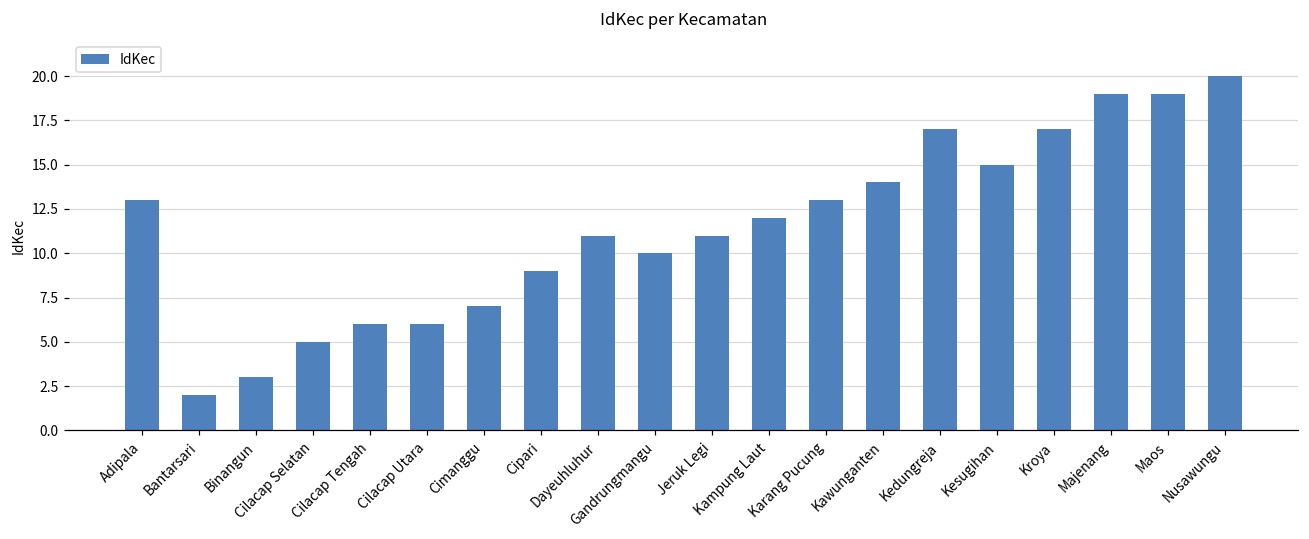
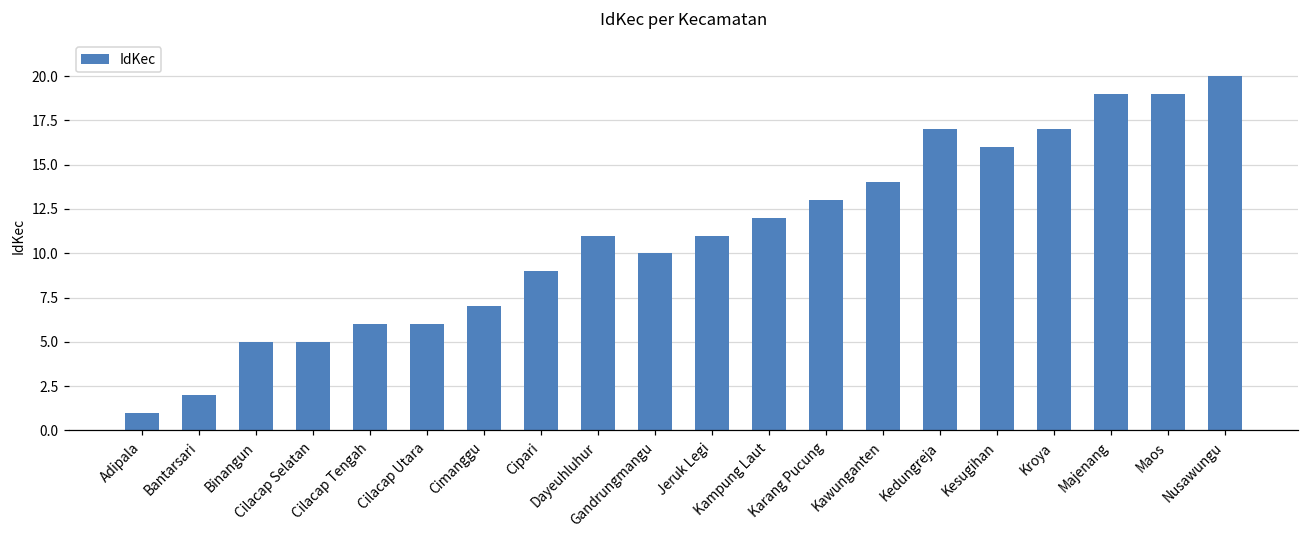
  {
-   "Adipala": 13,
+   "Adipala": 1,
    "Bantarsari": 2,
-   "Binangun": 3,
+   "Binangun": 5,
    "Cilacap Selatan": 5,
    "Cilacap Tengah": 6,
    "Cilacap Utara": 6,
    "Cimanggu": 7,
    "Cipari": 9,
    "Dayeuhluhur": 11,
    "Gandrungmangu": 10,
    "Jeruk Legi": 11,
    "Kampung Laut": 12,
    "Karang Pucung": 13,
    "Kawunganten": 14,
    "Kedungreja": 17,
-   "Kesugihan": 15,
+   "Kesugihan": 16,
    "Kroya": 17,
    "Majenang": 19,
    "Maos": 19,
    "Nusawungu": 20
  }
